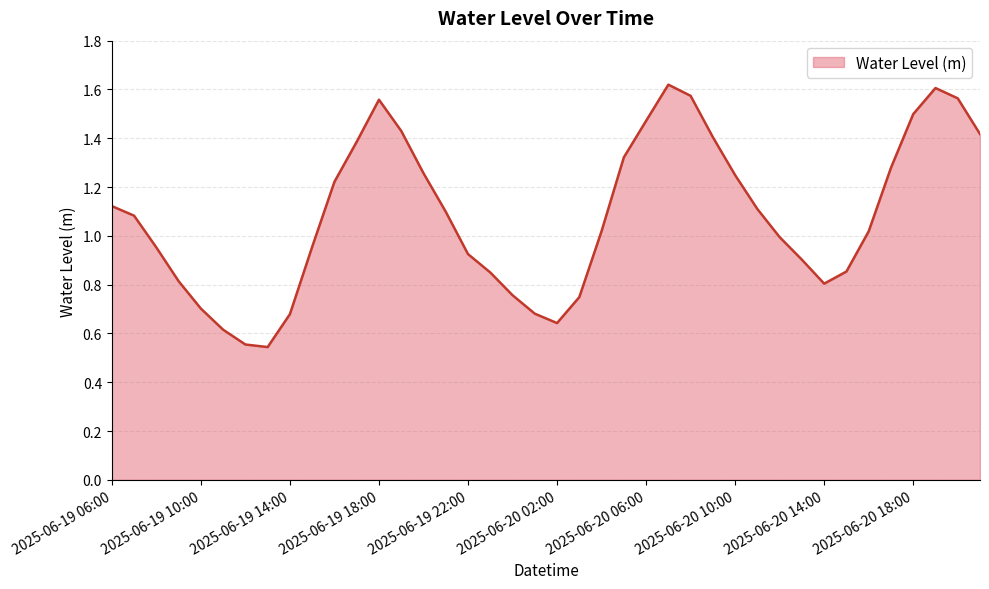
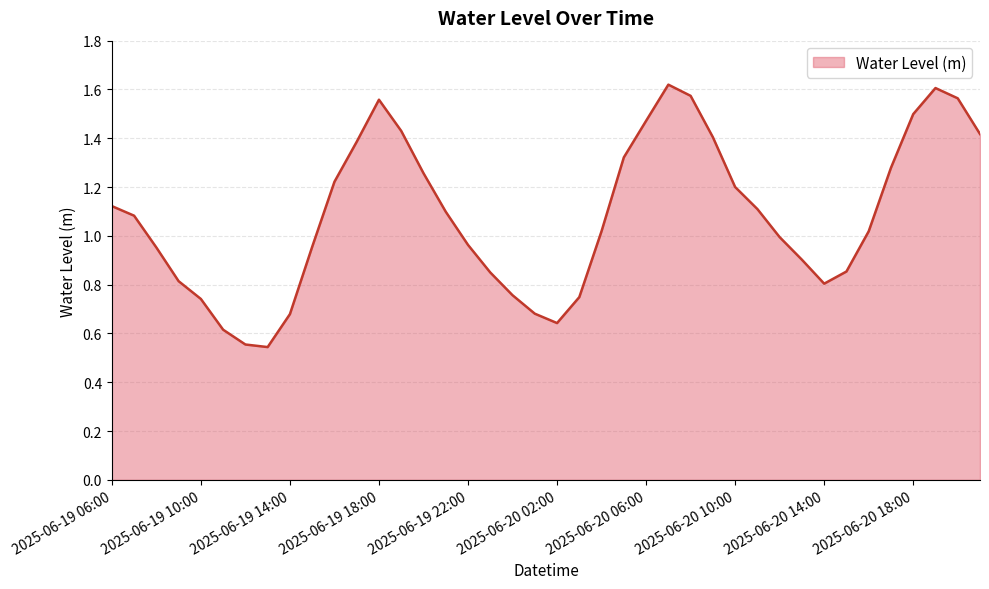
  {
    "2025-06-19 06:00": 1.12,
-   "2025-06-19 10:00": 0.70,
+   "2025-06-19 10:00": 0.74,
    "2025-06-19 14:00": 0.68,
    "2025-06-19 18:00": 1.56,
-   "2025-06-19 22:00": 0.93,
+   "2025-06-19 22:00": 0.96,
    "2025-06-20 02:00": 0.64,
    "2025-06-20 06:00": 1.47,
-   "2025-06-20 10:00": 1.25,
+   "2025-06-20 10:00": 1.20,
    "2025-06-20 14:00": 0.80,
    "2025-06-20 18:00": 1.50
  }
